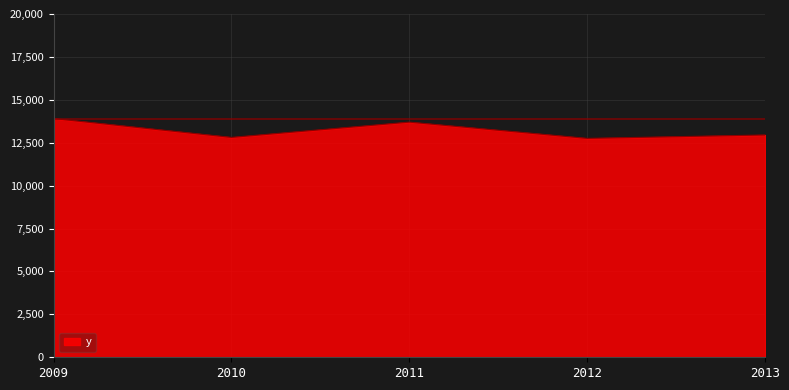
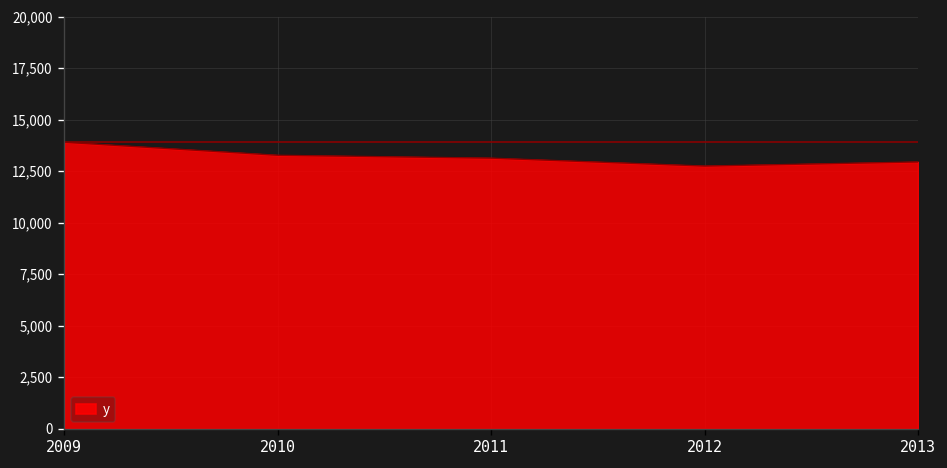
  {
    "2009": "13,900",
-   "2010": "12,800",
-   "2011": "13,700",
+   "2010": "13,300",
+   "2011": "13,100",
    "2012": "12,800",
    "2013": "13,000"
  }
